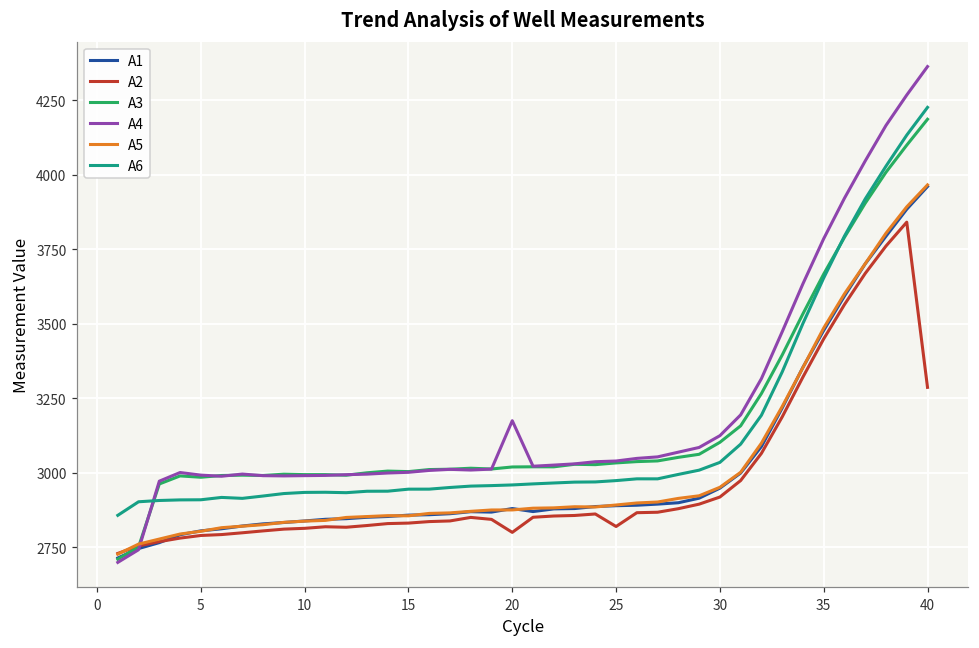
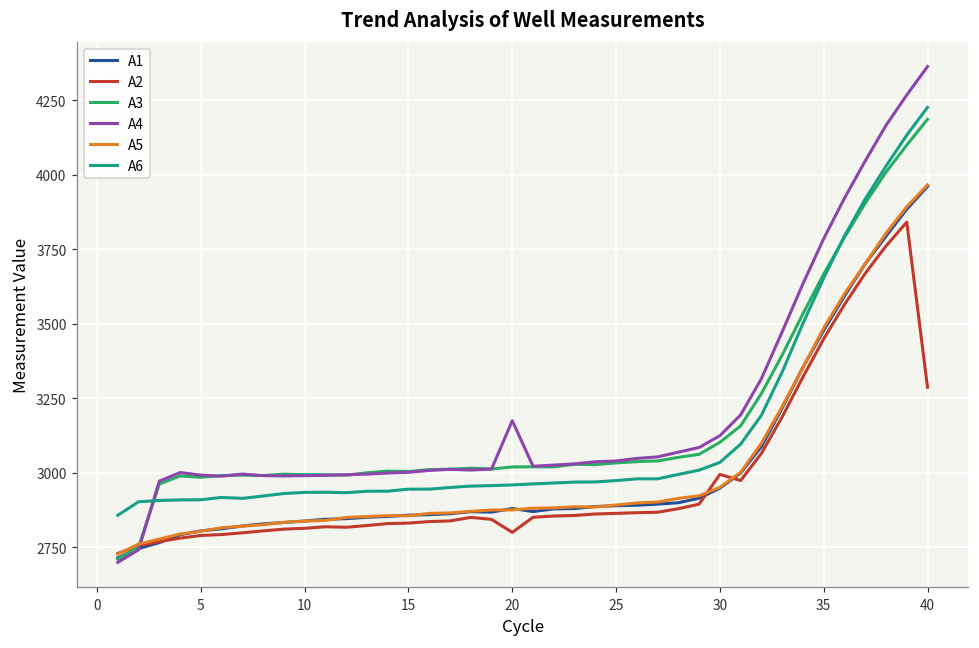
  {
    "A2": {
      "5": 2790,
      "10": 2810,
      "15": 2830,
      "20": 2800,
-     "25": 2820,
-     "30": 2920,
+     "25": 2860,
+     "30": 2990,
      "35": 3450,
      "40": 3290
    },
    "A4": {
      "20": 3170,
      "30": 3120,
      "35": 3790,
      "40": 4360
    }
  }
